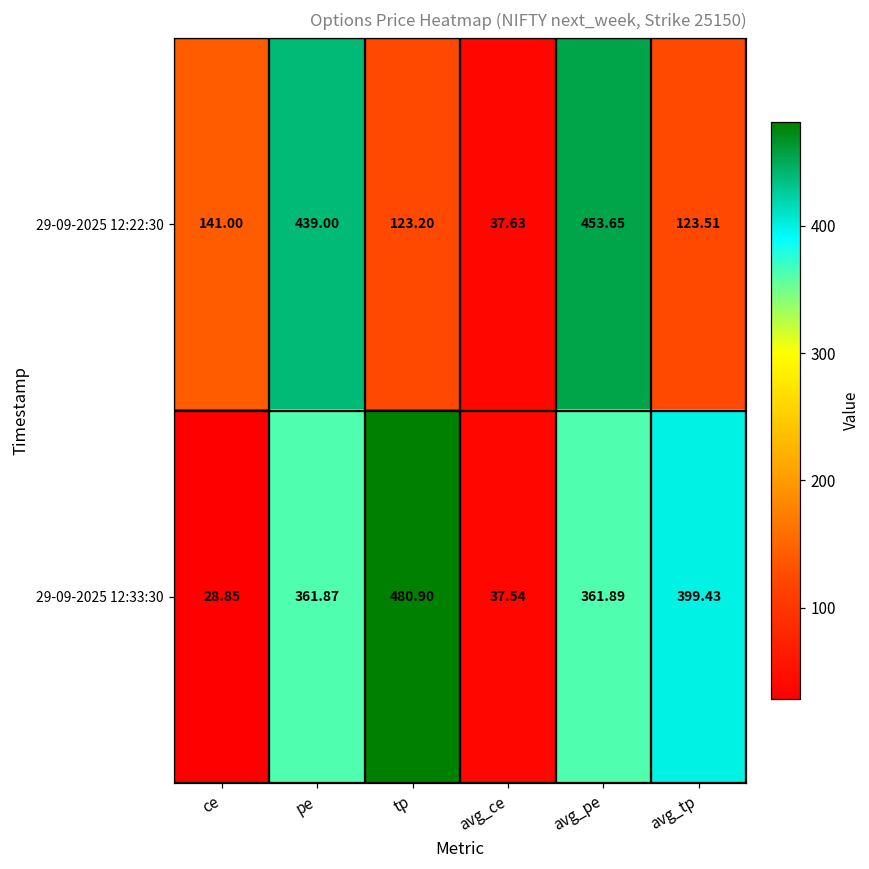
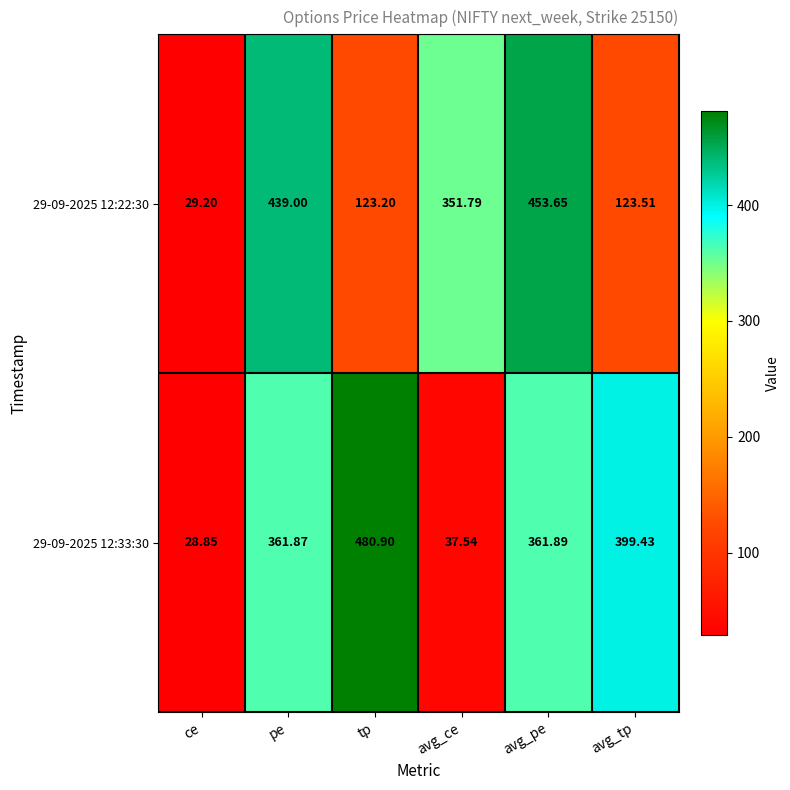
  {
    "29-09-2025 12:22:30": {
-     "ce": 141.00,
+     "ce": 29.20,
      "pe": 439.00,
      "tp": 123.20,
-     "avg_ce": 37.63,
+     "avg_ce": 351.79,
      "avg_pe": 453.65,
      "avg_tp": 123.51
    },
    "29-09-2025 12:33:30": {
      "ce": 28.85,
      "pe": 361.87,
      "tp": 480.90,
      "avg_ce": 37.54,
      "avg_pe": 361.89,
      "avg_tp": 399.43
    }
  }
